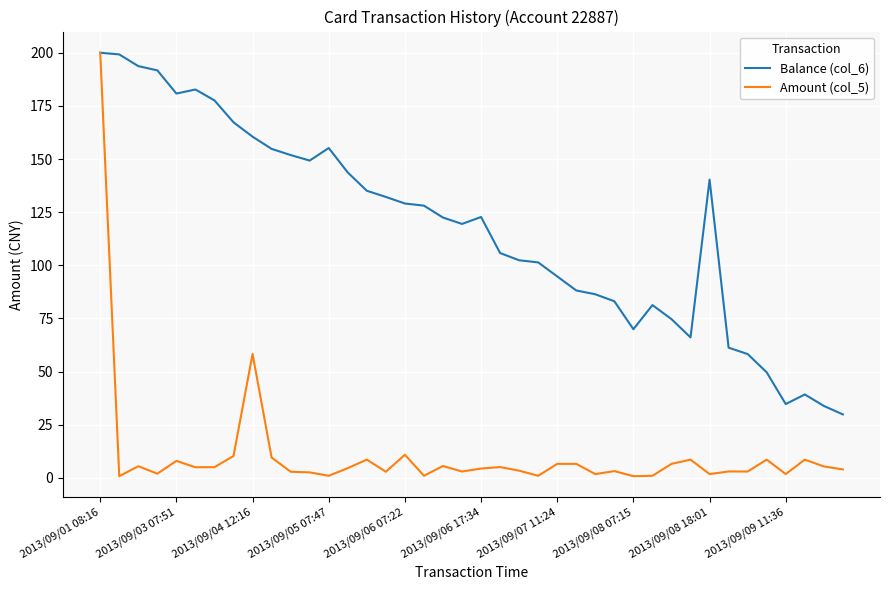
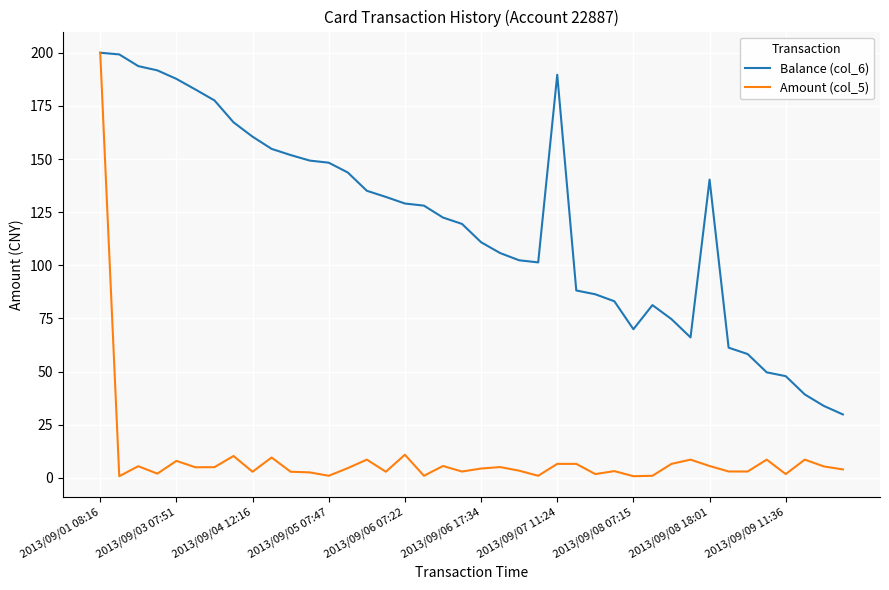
  {
    "Balance (col_6)": {
-     "2013/09/03 07:51": 181,
+     "2013/09/03 07:51": 188,
      "2013/09/04 12:16": 161,
-     "2013/09/05 07:47": 155,
+     "2013/09/05 07:47": 148,
      "2013/09/06 07:22": 129,
-     "2013/09/06 17:34": 123,
-     "2013/09/07 11:24": 95,
+     "2013/09/06 17:34": 111,
+     "2013/09/07 11:24": 190,
      "2013/09/08 07:15": 70,
      "2013/09/08 18:01": 140,
-     "2013/09/09 11:36": 35
+     "2013/09/09 11:36": 48
    },
    "Amount (col_5)": {
      "2013/09/03 07:51": 8,
-     "2013/09/04 12:16": 58,
+     "2013/09/04 12:16": 3,
      "2013/09/05 07:47": 1,
      "2013/09/06 07:22": 11,
      "2013/09/06 17:34": 4,
      "2013/09/07 11:24": 7,
      "2013/09/08 07:15": 1,
-     "2013/09/08 18:01": 2,
+     "2013/09/08 18:01": 6,
      "2013/09/09 11:36": 2
    }
  }
